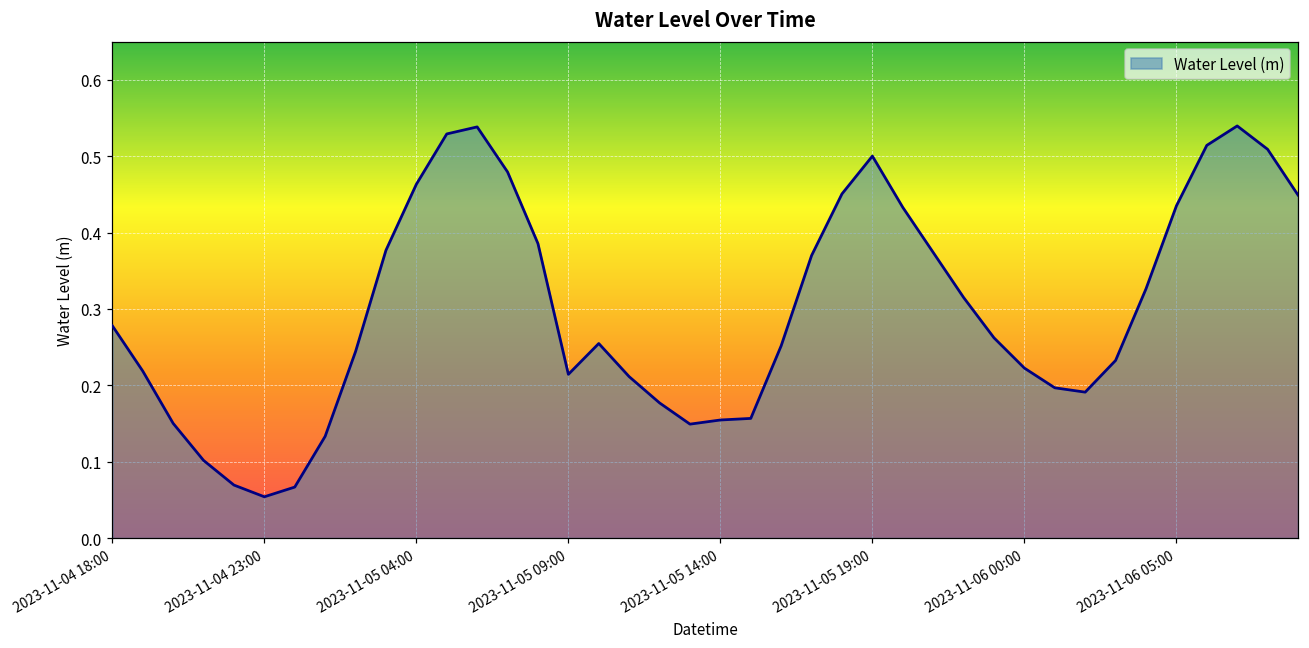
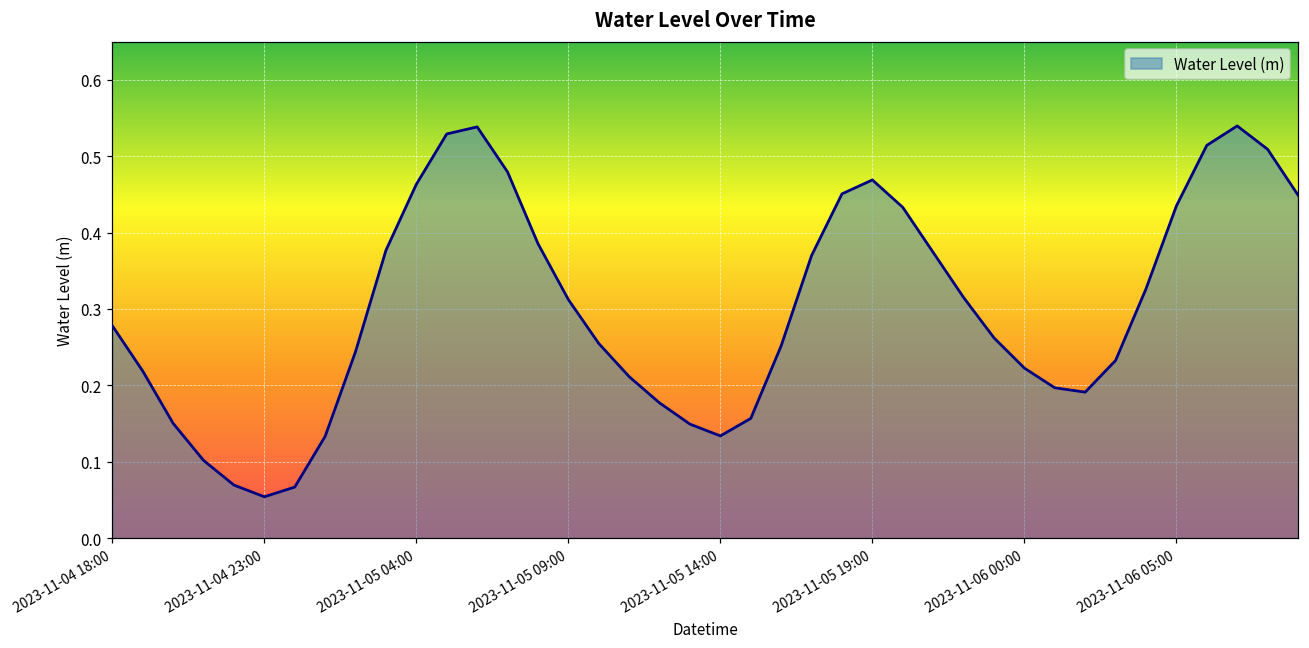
  {
    "2023-11-04 18:00": 0.28,
    "2023-11-04 23:00": 0.05,
    "2023-11-05 04:00": 0.46,
-   "2023-11-05 09:00": 0.21,
-   "2023-11-05 14:00": 0.15,
-   "2023-11-05 19:00": 0.50,
+   "2023-11-05 09:00": 0.31,
+   "2023-11-05 14:00": 0.13,
+   "2023-11-05 19:00": 0.47,
    "2023-11-06 00:00": 0.22,
    "2023-11-06 05:00": 0.44
  }
